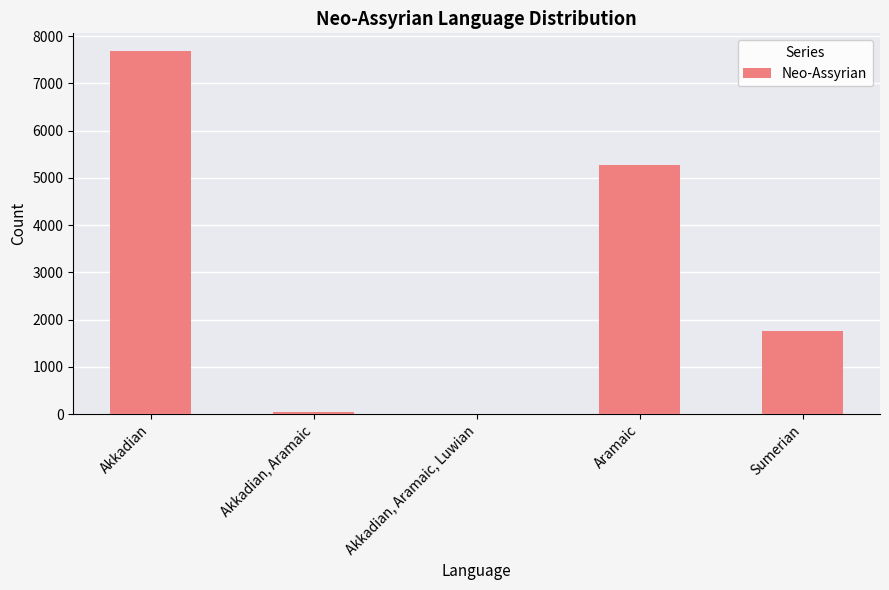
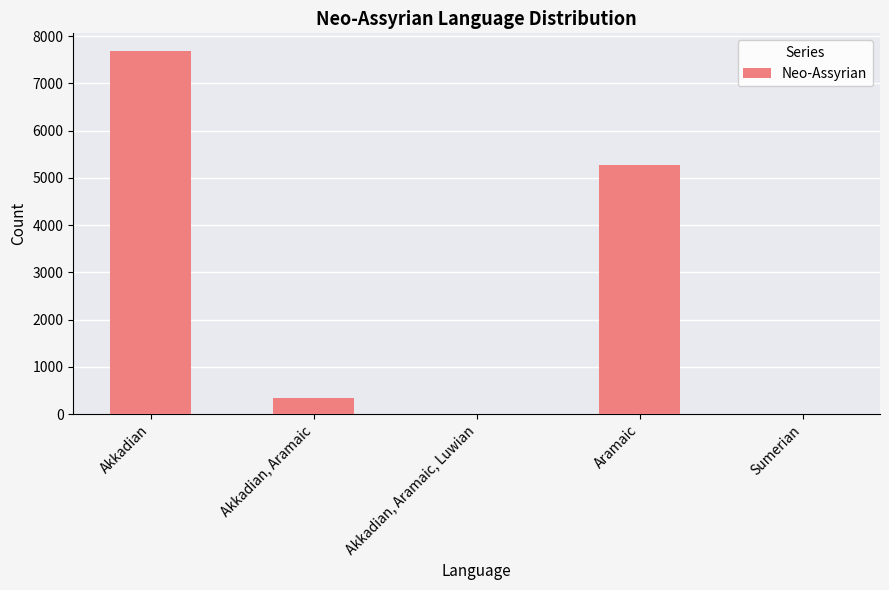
  {
    "Akkadian": 7700,
-   "Akkadian, Aramaic": 100,
+   "Akkadian, Aramaic": 300,
    "Aramaic": 5300,
-   "Sumerian": 1800
+   "Sumerian": 0
  }
